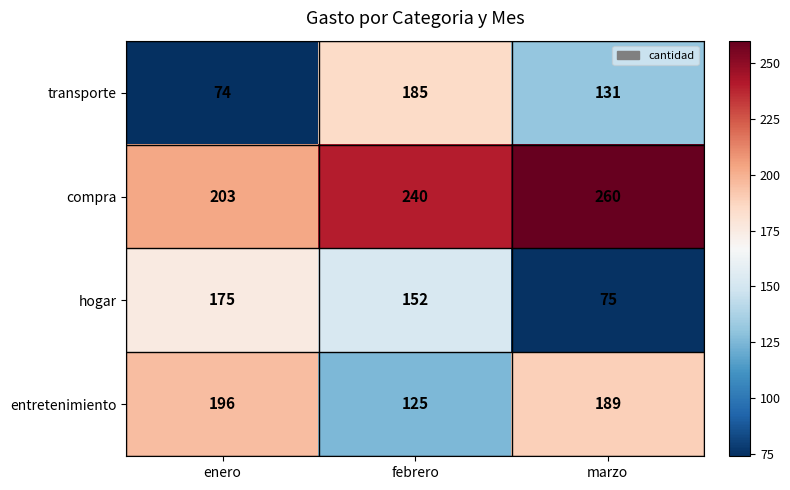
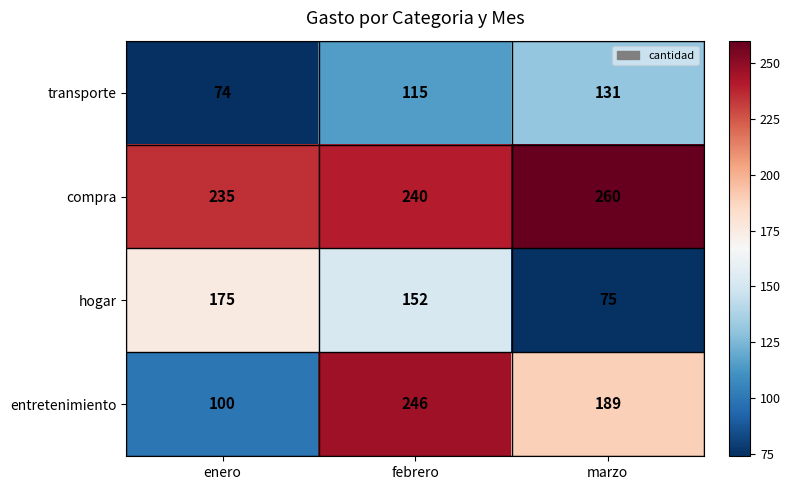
  {
    "transporte": {
      "enero": 74,
-     "febrero": 185,
+     "febrero": 115,
      "marzo": 131
    },
    "compra": {
-     "enero": 203,
+     "enero": 235,
      "febrero": 240,
      "marzo": 260
    },
    "hogar": {
      "enero": 175,
      "febrero": 152,
      "marzo": 75
    },
    "entretenimiento": {
-     "enero": 196,
-     "febrero": 125,
+     "enero": 100,
+     "febrero": 246,
      "marzo": 189
    }
  }
